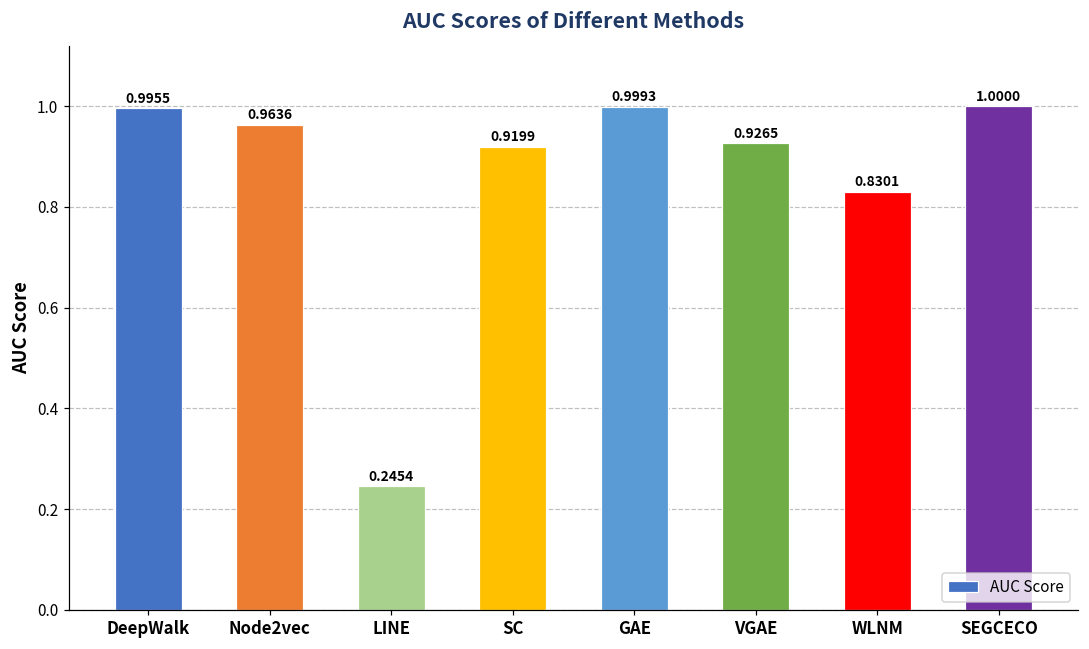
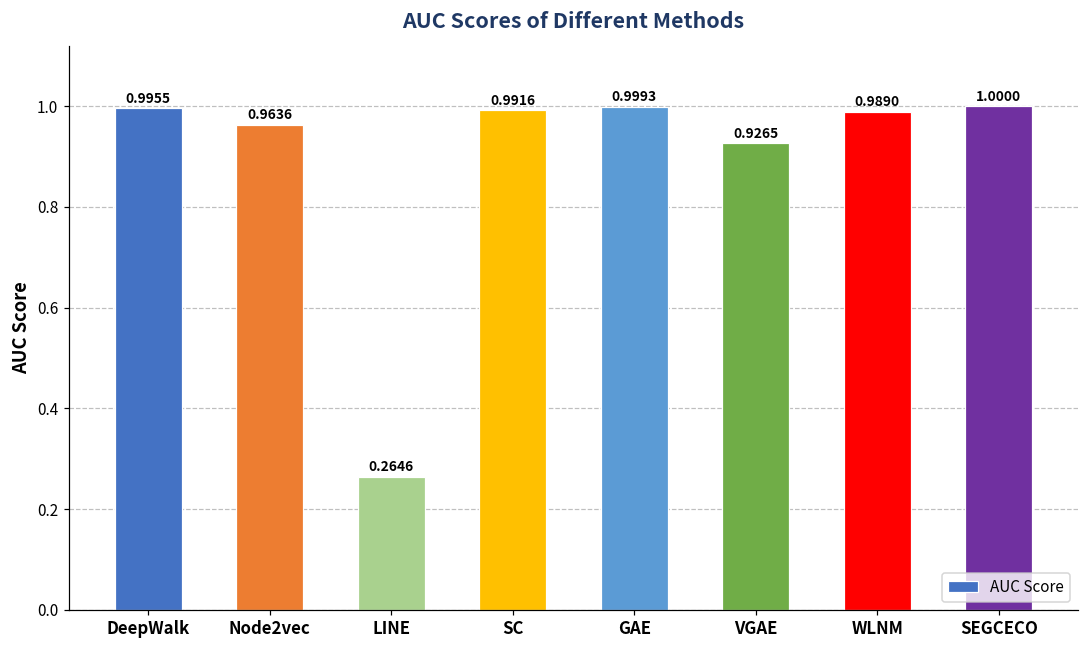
  {
    "DeepWalk": 0.9955,
    "Node2vec": 0.9636,
-   "LINE": 0.2454,
-   "SC": 0.9199,
+   "LINE": 0.2646,
+   "SC": 0.9916,
    "GAE": 0.9993,
    "VGAE": 0.9265,
-   "WLNM": 0.8301,
+   "WLNM": 0.9890,
    "SEGCECO": 1.0000
  }
